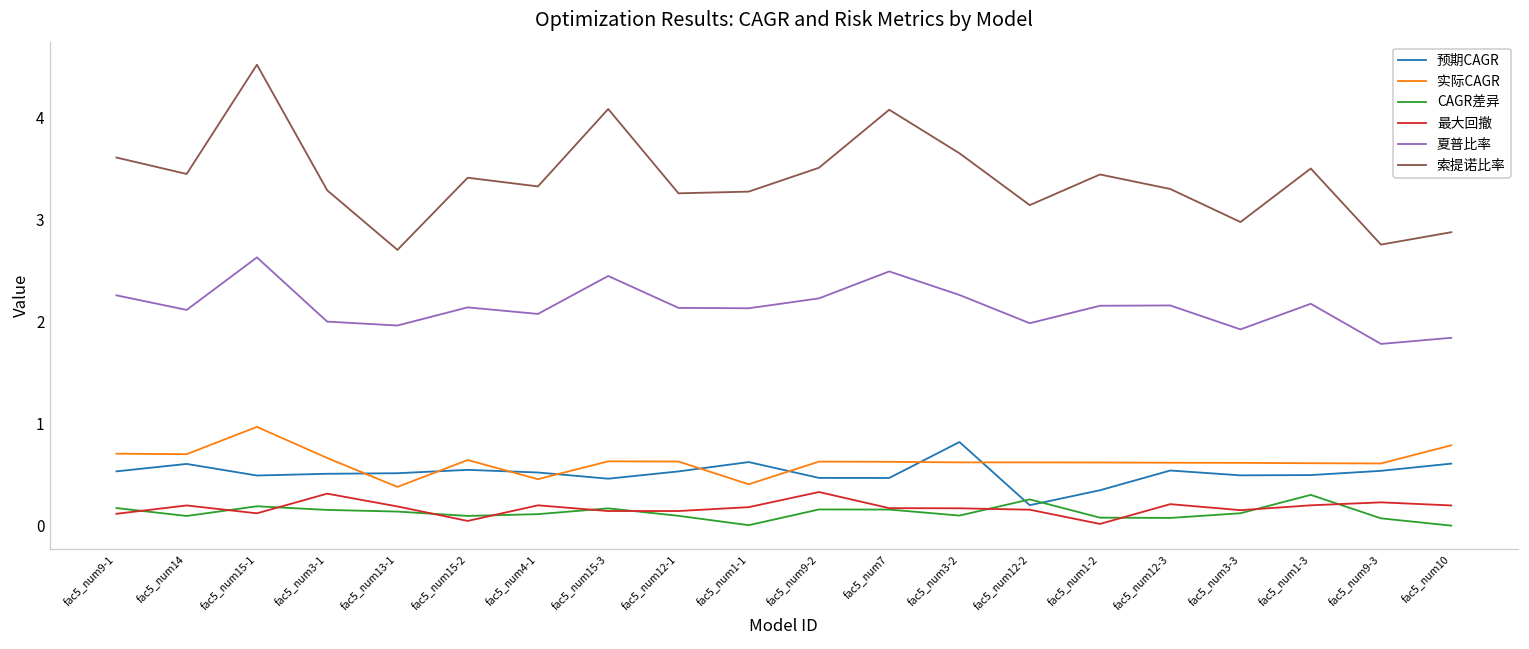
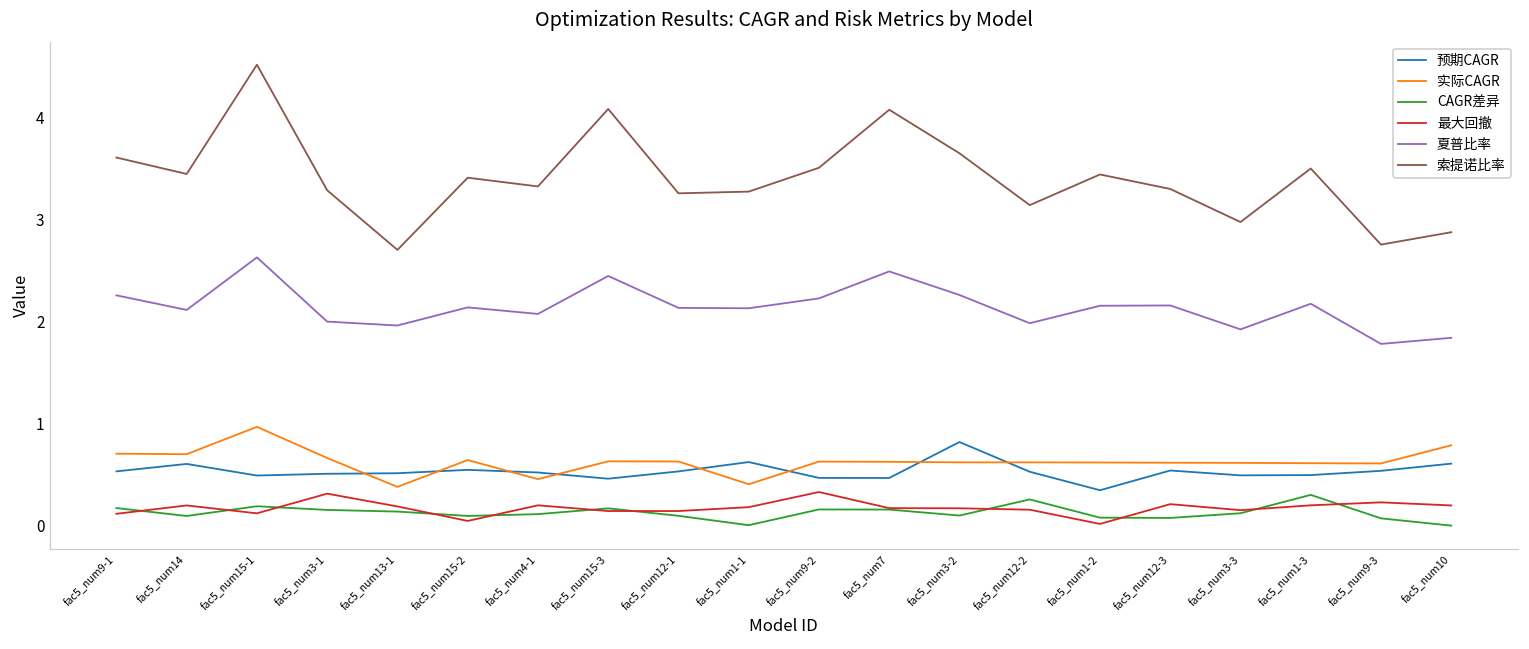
  {
    "预期CAGR": {
      "fac5_num9-1": 0.5,
      "fac5_num14": 0.6,
      "fac5_num15-1": 0.5,
      "fac5_num3-1": 0.5,
      "fac5_num13-1": 0.5,
      "fac5_num15-2": 0.5,
      "fac5_num4-1": 0.5,
      "fac5_num15-3": 0.5,
      "fac5_num12-1": 0.5,
      "fac5_num1-1": 0.6,
      "fac5_num9-2": 0.5,
      "fac5_num7": 0.5,
      "fac5_num3-2": 0.8,
-     "fac5_num12-2": 0.2,
+     "fac5_num12-2": 0.5,
      "fac5_num1-2": 0.3,
      "fac5_num12-3": 0.5,
      "fac5_num3-3": 0.5,
      "fac5_num1-3": 0.5,
      "fac5_num9-3": 0.5,
      "fac5_num10": 0.6
    },
    "实际CAGR": {
      "fac5_num9-1": 0.7,
      "fac5_num14": 0.7,
      "fac5_num15-1": 1.0,
      "fac5_num3-1": 0.7,
      "fac5_num13-1": 0.4,
      "fac5_num15-2": 0.6,
      "fac5_num4-1": 0.5,
      "fac5_num15-3": 0.6,
      "fac5_num12-1": 0.6,
      "fac5_num1-1": 0.4,
      "fac5_num9-2": 0.6,
      "fac5_num7": 0.6,
      "fac5_num3-2": 0.6,
      "fac5_num12-2": 0.6,
      "fac5_num1-2": 0.6,
      "fac5_num12-3": 0.6,
      "fac5_num3-3": 0.6,
      "fac5_num1-3": 0.6,
      "fac5_num9-3": 0.6,
      "fac5_num10": 0.8
    },
    "CAGR差异": {
      "fac5_num9-1": 0.2,
      "fac5_num14": 0.1,
      "fac5_num15-1": 0.2,
      "fac5_num3-1": 0.2,
      "fac5_num13-1": 0.1,
      "fac5_num15-2": 0.1,
      "fac5_num4-1": 0.1,
      "fac5_num12-1": 0.1,
      "fac5_num1-1": 0.0,
      "fac5_num9-2": 0.2,
      "fac5_num3-2": 0.1,
      "fac5_num12-2": 0.3,
      "fac5_num1-2": 0.1,
      "fac5_num12-3": 0.1,
      "fac5_num3-3": 0.1,
      "fac5_num1-3": 0.3,
      "fac5_num9-3": 0.1,
      "fac5_num10": 0.0
    },
    "最大回撤": {
      "fac5_num9-1": 0.1,
      "fac5_num14": 0.2,
      "fac5_num15-1": 0.1,
      "fac5_num3-1": 0.3,
      "fac5_num13-1": 0.2,
      "fac5_num15-2": 0.0,
      "fac5_num4-1": 0.2,
      "fac5_num12-1": 0.1,
      "fac5_num1-1": 0.2,
      "fac5_num9-2": 0.3,
      "fac5_num3-2": 0.2,
      "fac5_num12-2": 0.2,
      "fac5_num1-2": 0.0,
      "fac5_num12-3": 0.2,
      "fac5_num3-3": 0.2,
      "fac5_num1-3": 0.2,
      "fac5_num9-3": 0.2,
      "fac5_num10": 0.2
    },
    "夏普比率": {
      "fac5_num9-1": 2.3,
      "fac5_num14": 2.1,
      "fac5_num15-1": 2.6,
      "fac5_num3-1": 2.0,
      "fac5_num13-1": 2.0,
      "fac5_num15-2": 2.1,
      "fac5_num4-1": 2.1,
      "fac5_num15-3": 2.4,
      "fac5_num12-1": 2.1,
      "fac5_num1-1": 2.1,
      "fac5_num9-2": 2.2,
      "fac5_num7": 2.5,
      "fac5_num3-2": 2.3,
      "fac5_num12-2": 2.0,
      "fac5_num1-2": 2.2,
      "fac5_num12-3": 2.2,
      "fac5_num3-3": 1.9,
      "fac5_num1-3": 2.2,
      "fac5_num9-3": 1.8,
      "fac5_num10": 1.8
    },
    "索提诺比率": {
      "fac5_num9-1": 3.6,
      "fac5_num14": 3.4,
      "fac5_num15-1": 4.5,
      "fac5_num3-1": 3.3,
      "fac5_num13-1": 2.7,
      "fac5_num15-2": 3.4,
      "fac5_num4-1": 3.3,
      "fac5_num15-3": 4.1,
      "fac5_num12-1": 3.3,
      "fac5_num1-1": 3.3,
      "fac5_num9-2": 3.5,
      "fac5_num7": 4.1,
      "fac5_num3-2": 3.6,
      "fac5_num12-2": 3.1,
      "fac5_num1-2": 3.4,
      "fac5_num12-3": 3.3,
      "fac5_num3-3": 3.0,
      "fac5_num1-3": 3.5,
      "fac5_num9-3": 2.8,
      "fac5_num10": 2.9
    }
  }
